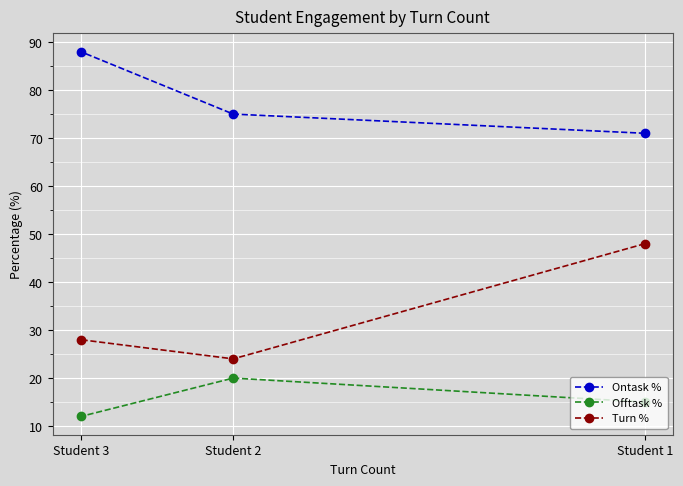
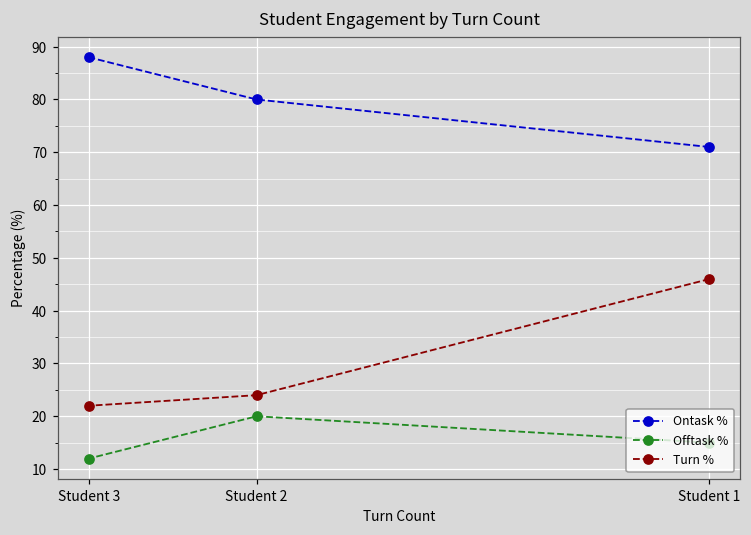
  {
    "Ontask %": {
      "Student 3": 88,
-     "Student 2": 75,
+     "Student 2": 80,
      "Student 1": 71
    },
    "Offtask %": {
      "Student 3": 12,
      "Student 2": 20
    },
    "Turn %": {
-     "Student 3": 28,
+     "Student 3": 22,
      "Student 2": 24,
-     "Student 1": 48
+     "Student 1": 46
    }
  }
